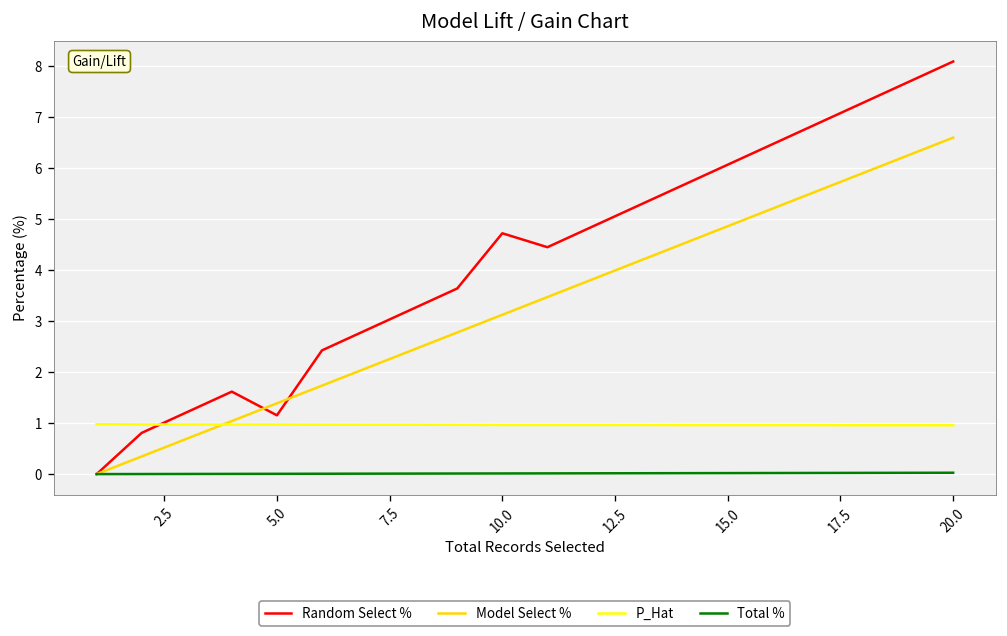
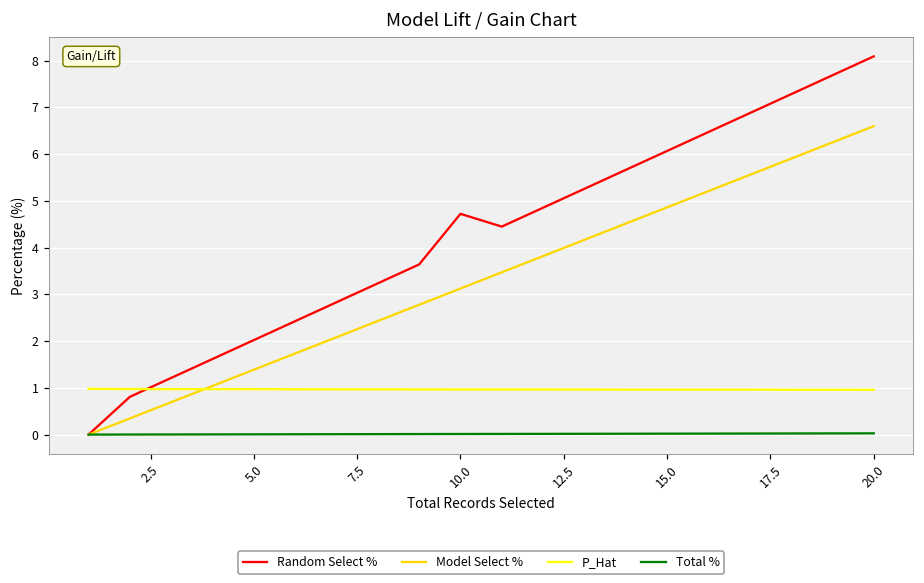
  {
    "Random Select %": {
-     "5.0": 1.2,
+     "5.0": 2.0,
      "10.0": 4.7,
      "15.0": 6.1,
      "20.0": 8.1
    },
    "Total %": {
      "5.0": 0.0,
      "10.0": 0.0,
      "15.0": 0.0,
      "20.0": 0.0
    }
  }
